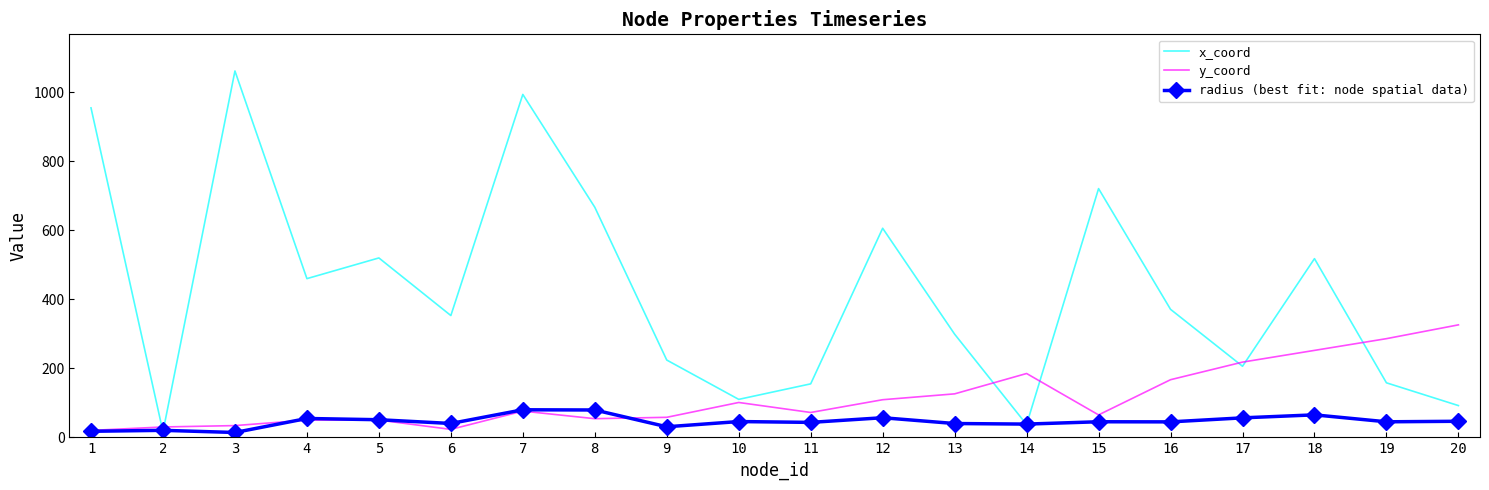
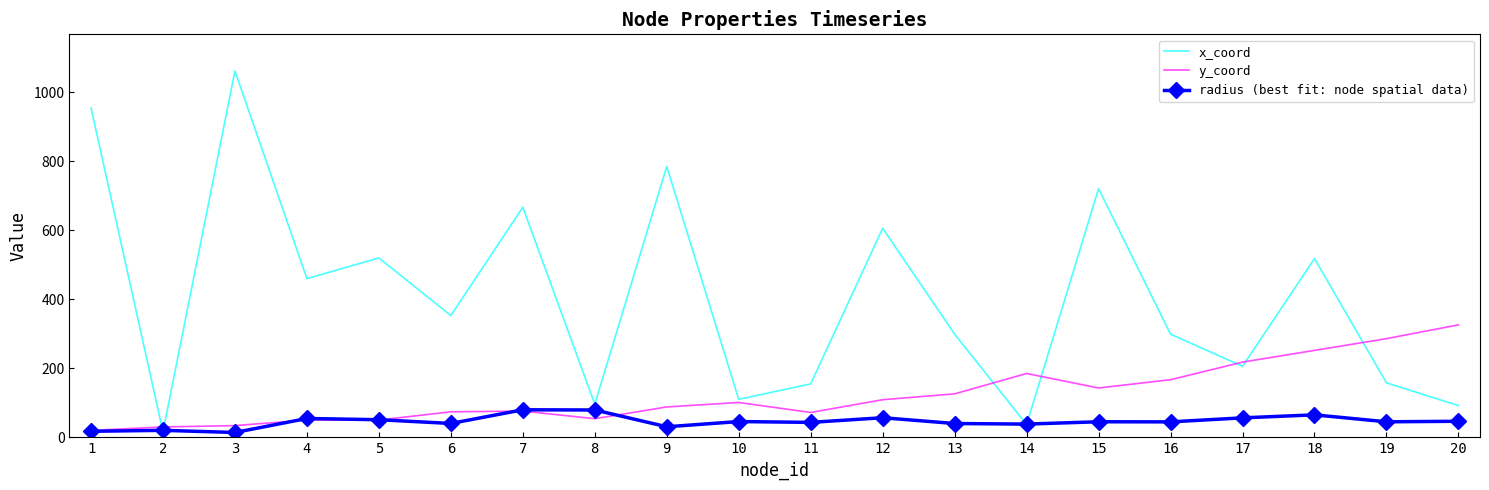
  {
    "x_coord": {
      "1": 960,
      "3": 1060,
      "4": 460,
      "5": 520,
      "6": 350,
-     "7": 990,
-     "8": 670,
-     "9": 220,
+     "7": 670,
+     "8": 100,
+     "9": 790,
      "10": 110,
      "11": 160,
      "12": 610,
      "13": 300,
      "15": 720,
-     "16": 370,
+     "16": 300,
      "17": 210,
      "18": 520,
      "19": 160,
      "20": 90
    },
    "y_coord": {
      "2": 30,
      "3": 30,
-     "6": 20,
+     "6": 70,
      "8": 50,
-     "9": 60,
+     "9": 90,
      "10": 100,
      "11": 70,
      "12": 110,
      "13": 130,
      "14": 190,
-     "15": 70,
+     "15": 140,
      "16": 170,
      "17": 220,
      "18": 250,
      "19": 290,
      "20": 330
    },
    "radius (best fit: node spatial data)": {
      "3": 10,
      "6": 40,
      "8": 80,
      "9": 30,
      "10": 50,
      "11": 40,
      "12": 60,
      "13": 40,
      "15": 50,
      "16": 40,
      "17": 60,
      "18": 70,
      "19": 50,
      "20": 50
    }
  }
